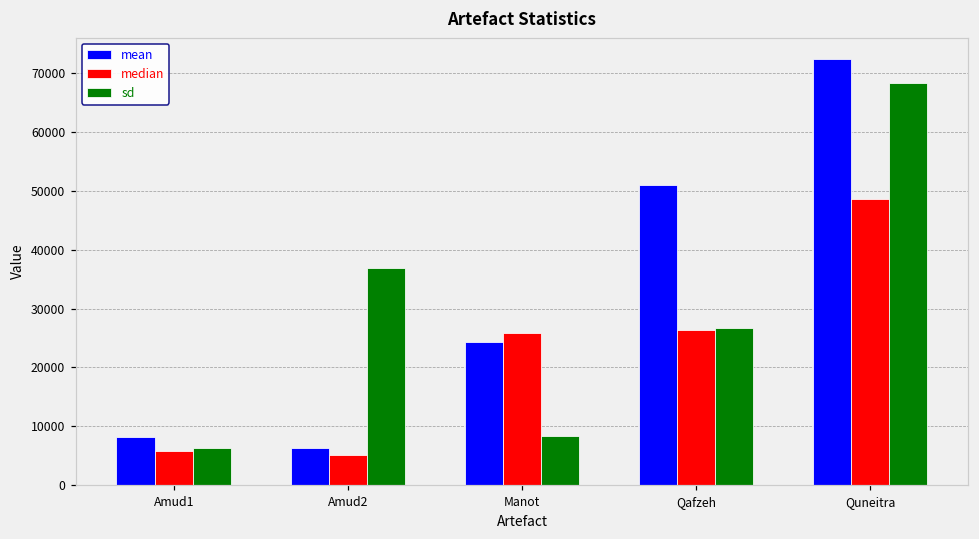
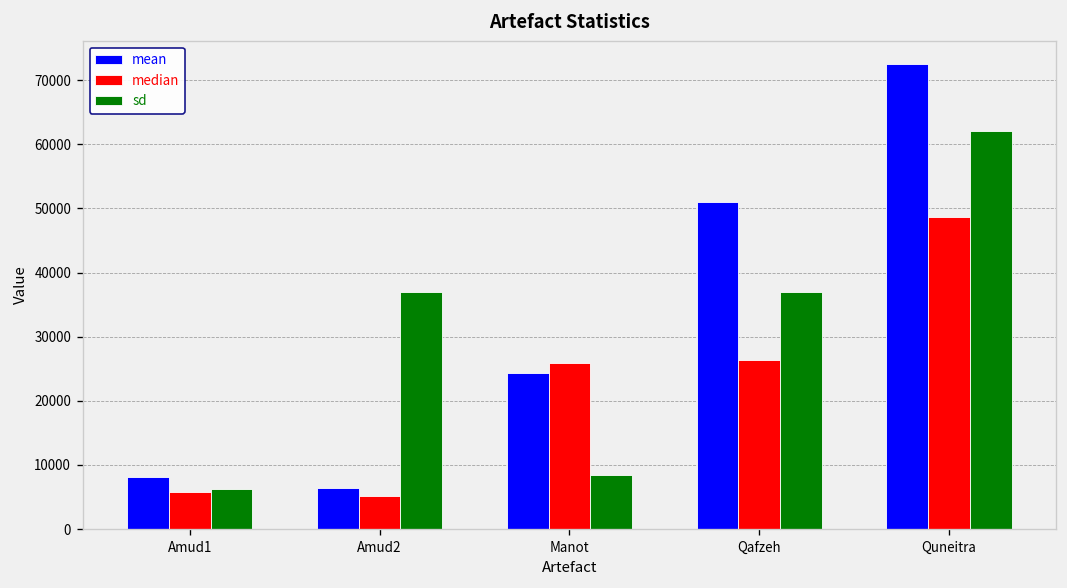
  {
    "mean": {
      "Amud1": 8000,
      "Amud2": 6000,
      "Manot": 24000,
      "Qafzeh": 51000,
      "Quneitra": 72000
    },
    "median": {
      "Amud1": 6000,
      "Amud2": 5000,
      "Manot": 26000,
      "Qafzeh": 26000,
      "Quneitra": 49000
    },
    "sd": {
      "Amud1": 6000,
      "Amud2": 37000,
      "Manot": 8000,
-     "Qafzeh": 27000,
-     "Quneitra": 68000
+     "Qafzeh": 37000,
+     "Quneitra": 62000
    }
  }
